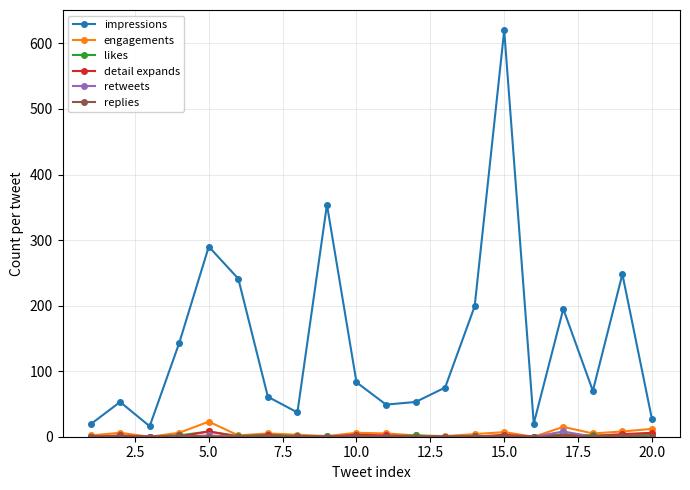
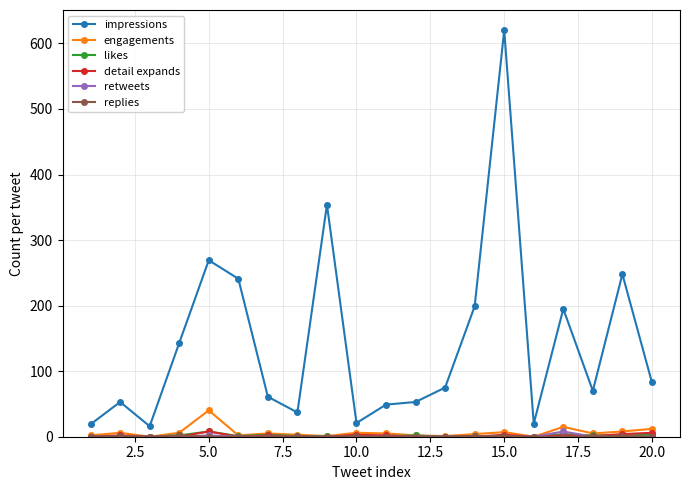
  {
    "impressions": {
-     "5.0": 290,
-     "10.0": 80,
+     "5.0": 270,
+     "10.0": 20,
      "15.0": 620,
-     "20.0": 30
+     "20.0": 80
    },
    "engagements": {
-     "5.0": 20,
+     "5.0": 40,
      "15.0": 10,
      "20.0": 10
    }
  }
